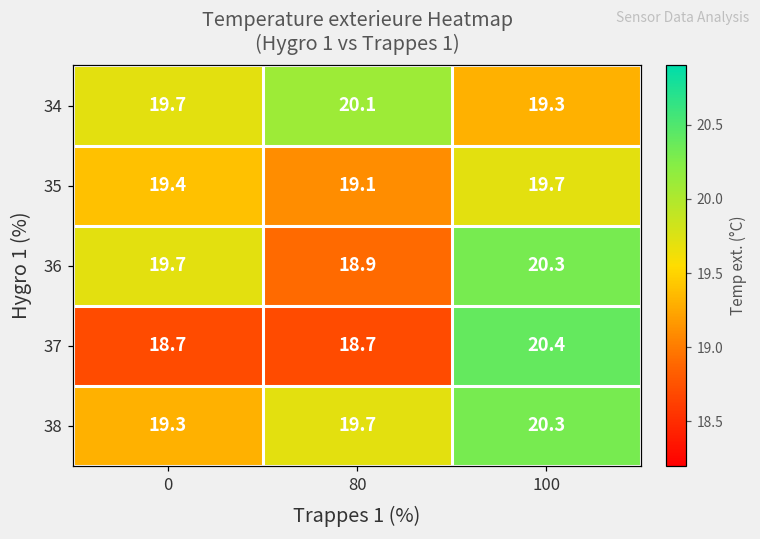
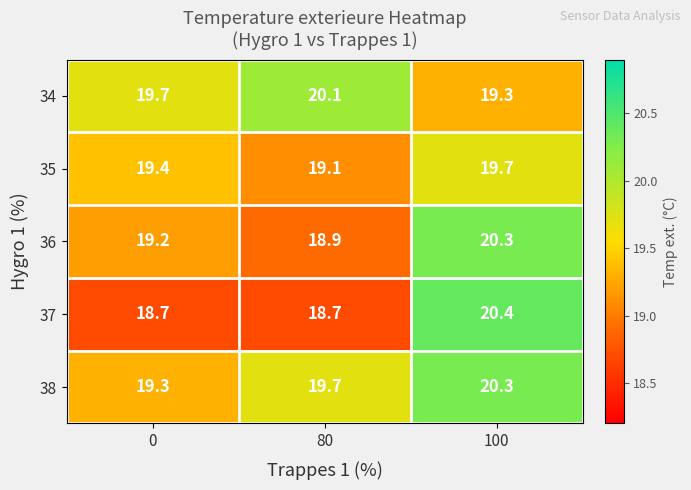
  {
    "34": {
      "0": 19.7,
      "80": 20.1,
      "100": 19.3
    },
    "35": {
      "0": 19.4,
      "80": 19.1,
      "100": 19.7
    },
    "36": {
-     "0": 19.7,
+     "0": 19.2,
      "80": 18.9,
      "100": 20.3
    },
    "37": {
      "0": 18.7,
      "80": 18.7,
      "100": 20.4
    },
    "38": {
      "0": 19.3,
      "80": 19.7,
      "100": 20.3
    }
  }
